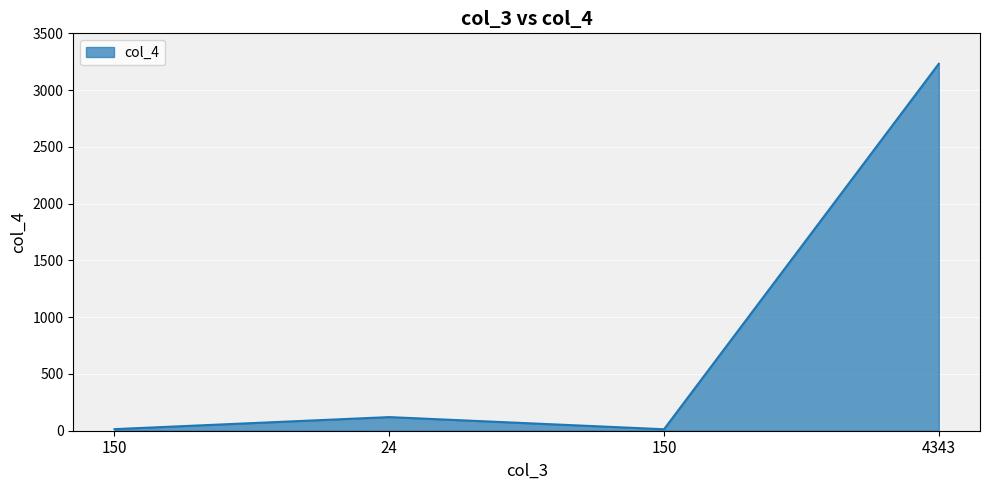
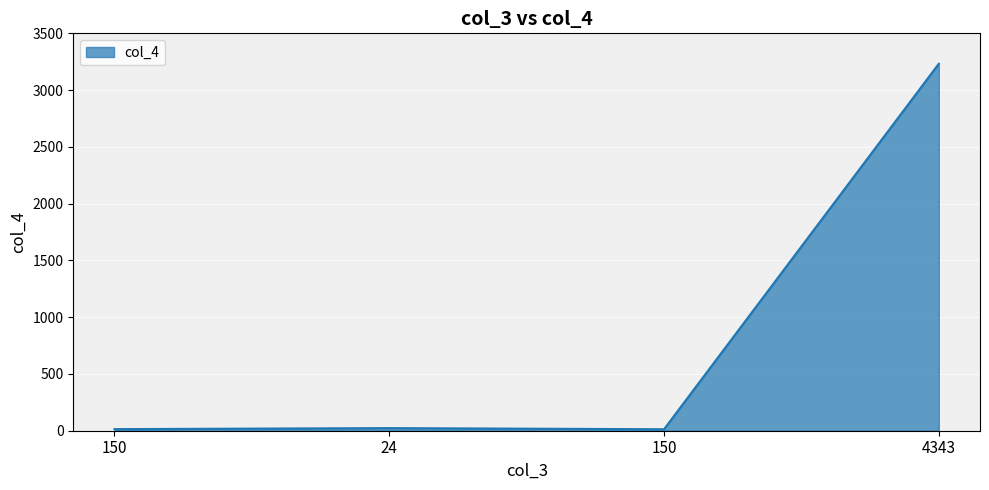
  {
-   "24": 120,
+   "24": 20,
    "4343": 3230
  }
